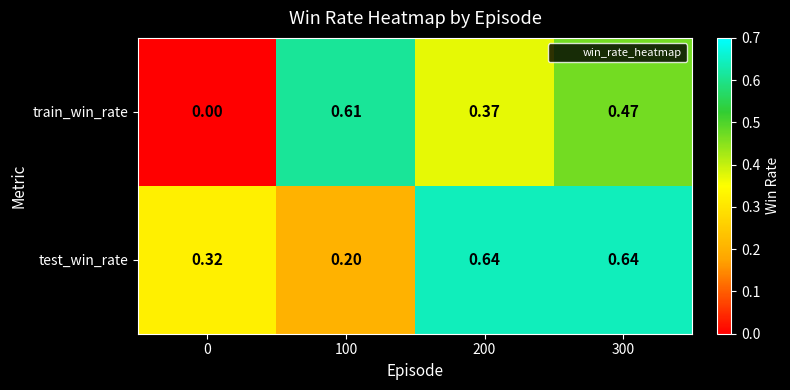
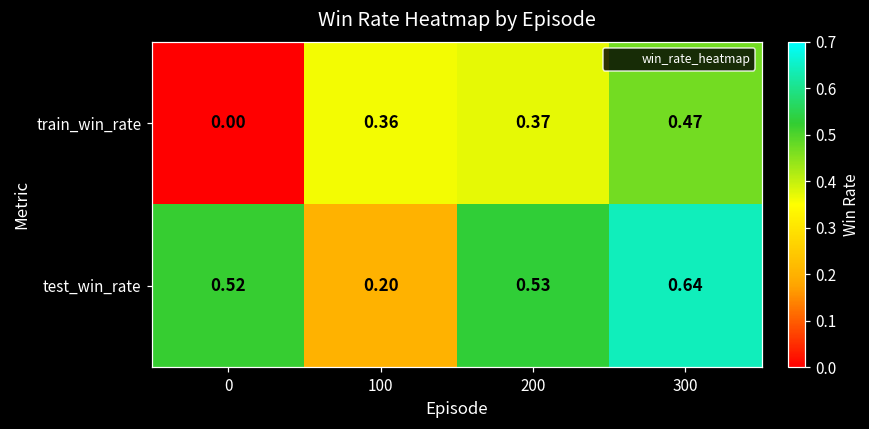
  {
    "train_win_rate": {
      "0": 0.00,
-     "100": 0.61,
+     "100": 0.36,
      "200": 0.37,
      "300": 0.47
    },
    "test_win_rate": {
-     "0": 0.32,
+     "0": 0.52,
      "100": 0.20,
-     "200": 0.64,
+     "200": 0.53,
      "300": 0.64
    }
  }
